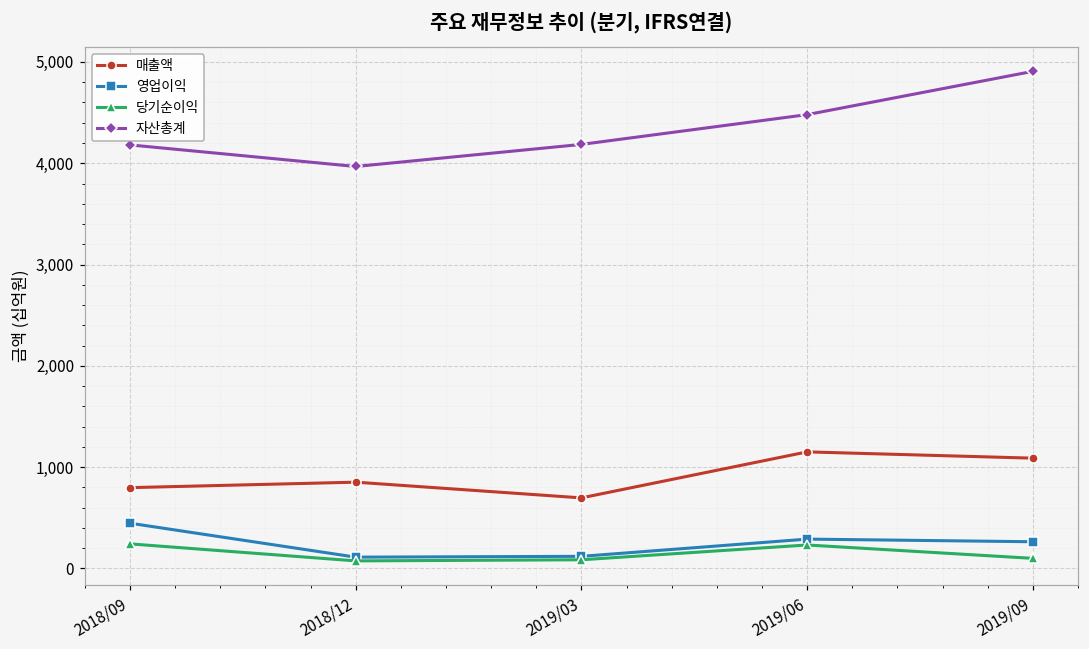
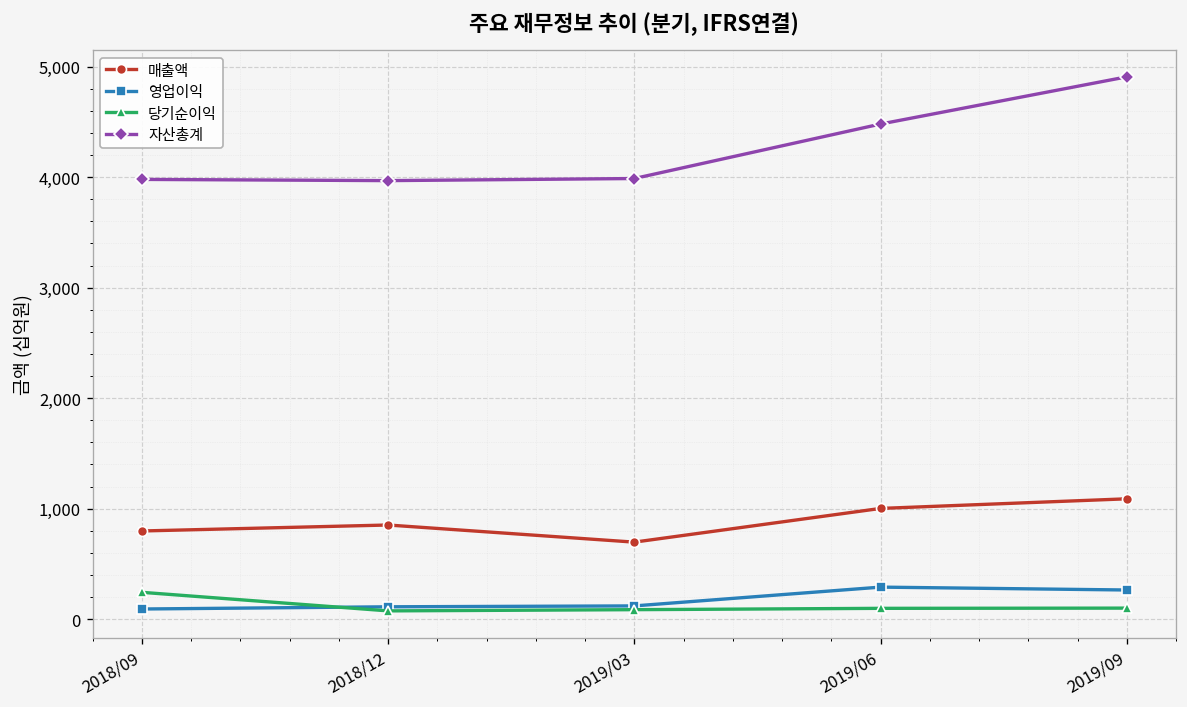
  {
    "매출액": {
      "2018/09": "800",
      "2018/12": "900",
      "2019/03": "700",
-     "2019/06": "1,200",
+     "2019/06": "1,000",
      "2019/09": "1,100"
    },
    "영업이익": {
-     "2018/09": "400",
+     "2018/09": "100",
      "2018/12": "100",
      "2019/03": "100",
      "2019/06": "300",
      "2019/09": "300"
    },
    "당기순이익": {
      "2018/09": "200",
      "2018/12": "100",
      "2019/03": "100",
-     "2019/06": "200",
+     "2019/06": "100",
      "2019/09": "100"
    },
    "자산총계": {
-     "2018/09": "4,200",
+     "2018/09": "4,000",
      "2018/12": "4,000",
-     "2019/03": "4,200",
+     "2019/03": "4,000",
      "2019/06": "4,500",
      "2019/09": "4,900"
    }
  }
